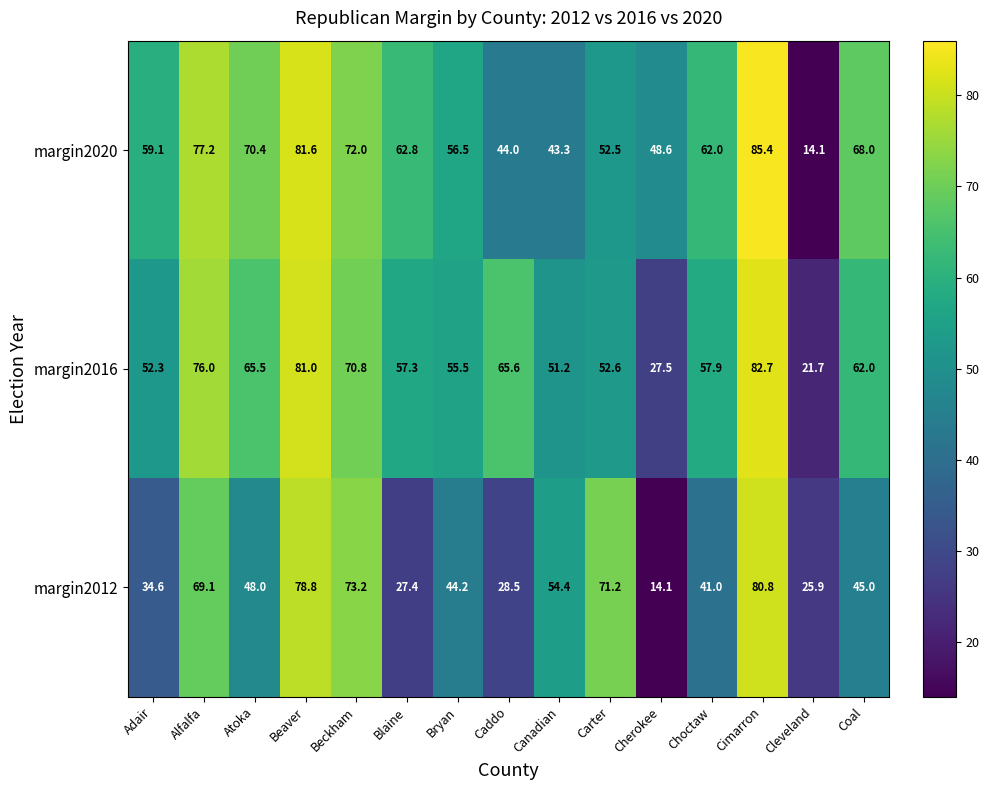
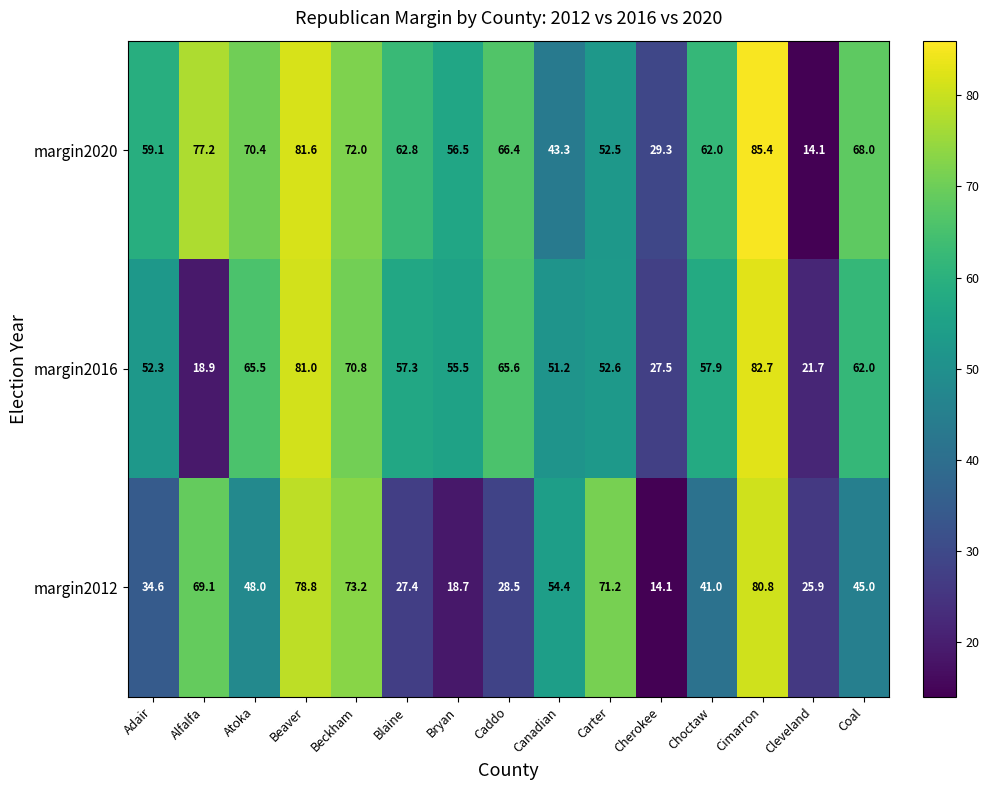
  {
    "margin2020": {
      "Adair": 59.1,
      "Alfalfa": 77.2,
      "Atoka": 70.4,
      "Beaver": 81.6,
      "Beckham": 72.0,
      "Blaine": 62.8,
      "Bryan": 56.5,
-     "Caddo": 44.0,
+     "Caddo": 66.4,
      "Canadian": 43.3,
      "Carter": 52.5,
-     "Cherokee": 48.6,
+     "Cherokee": 29.3,
      "Choctaw": 62.0,
      "Cimarron": 85.4,
      "Cleveland": 14.1,
      "Coal": 68.0
    },
    "margin2016": {
      "Adair": 52.3,
-     "Alfalfa": 76.0,
+     "Alfalfa": 18.9,
      "Atoka": 65.5,
      "Beaver": 81.0,
      "Beckham": 70.8,
      "Blaine": 57.3,
      "Bryan": 55.5,
      "Caddo": 65.6,
      "Canadian": 51.2,
      "Carter": 52.6,
      "Cherokee": 27.5,
      "Choctaw": 57.9,
      "Cimarron": 82.7,
      "Cleveland": 21.7,
      "Coal": 62.0
    },
    "margin2012": {
      "Adair": 34.6,
      "Alfalfa": 69.1,
      "Atoka": 48.0,
      "Beaver": 78.8,
      "Beckham": 73.2,
      "Blaine": 27.4,
-     "Bryan": 44.2,
+     "Bryan": 18.7,
      "Caddo": 28.5,
      "Canadian": 54.4,
      "Carter": 71.2,
      "Cherokee": 14.1,
      "Choctaw": 41.0,
      "Cimarron": 80.8,
      "Cleveland": 25.9,
      "Coal": 45.0
    }
  }
